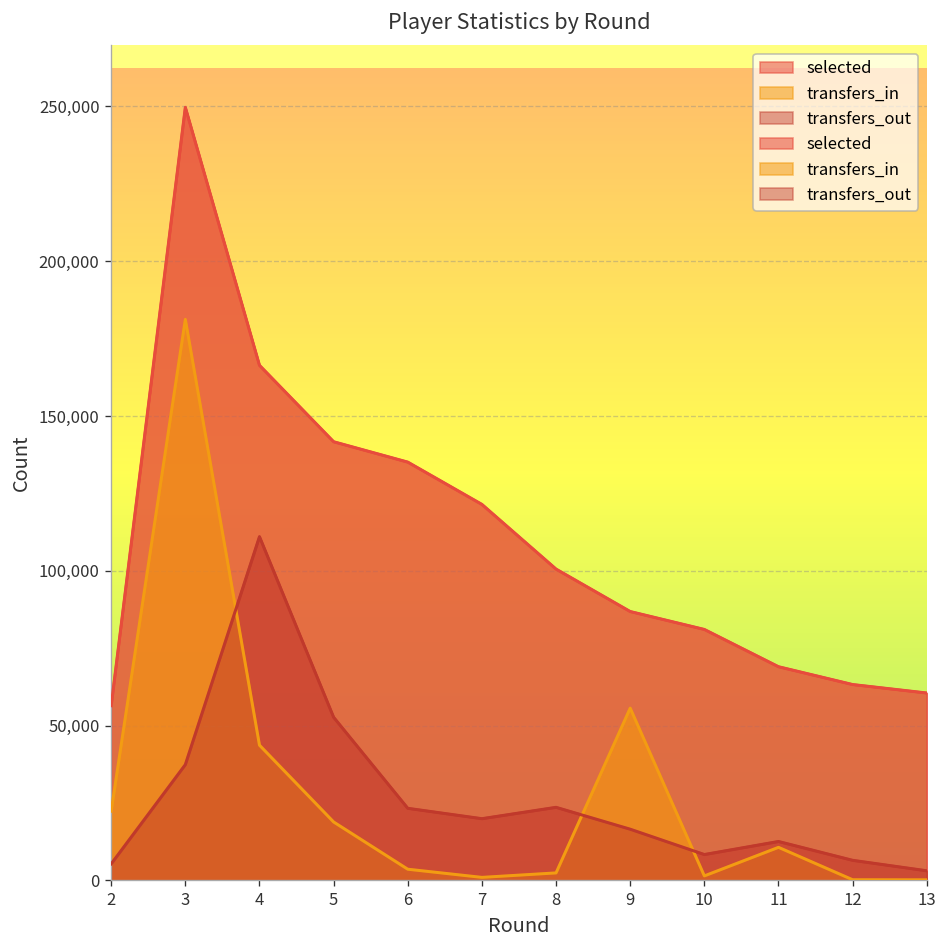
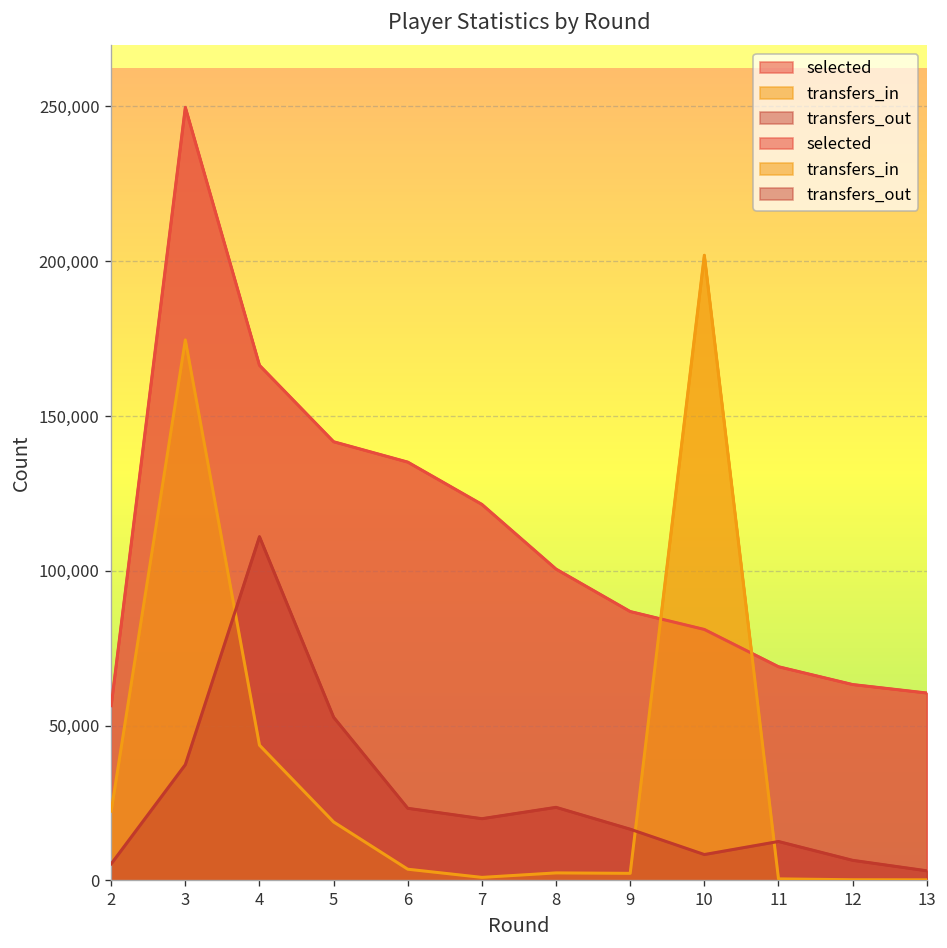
  {
    "transfers_in": {
      "2": "22,000",
-     "3": "181,000",
+     "3": "175,000",
      "4": "44,000",
      "5": "19,000",
      "6": "4,000",
      "7": "1,000",
      "8": "2,000",
-     "9": "56,000",
-     "10": "1,000",
-     "11": "11,000",
+     "9": "2,000",
+     "10": "202,000",
+     "11": "1,000",
      "12": "0",
      "13": "0"
    }
  }
